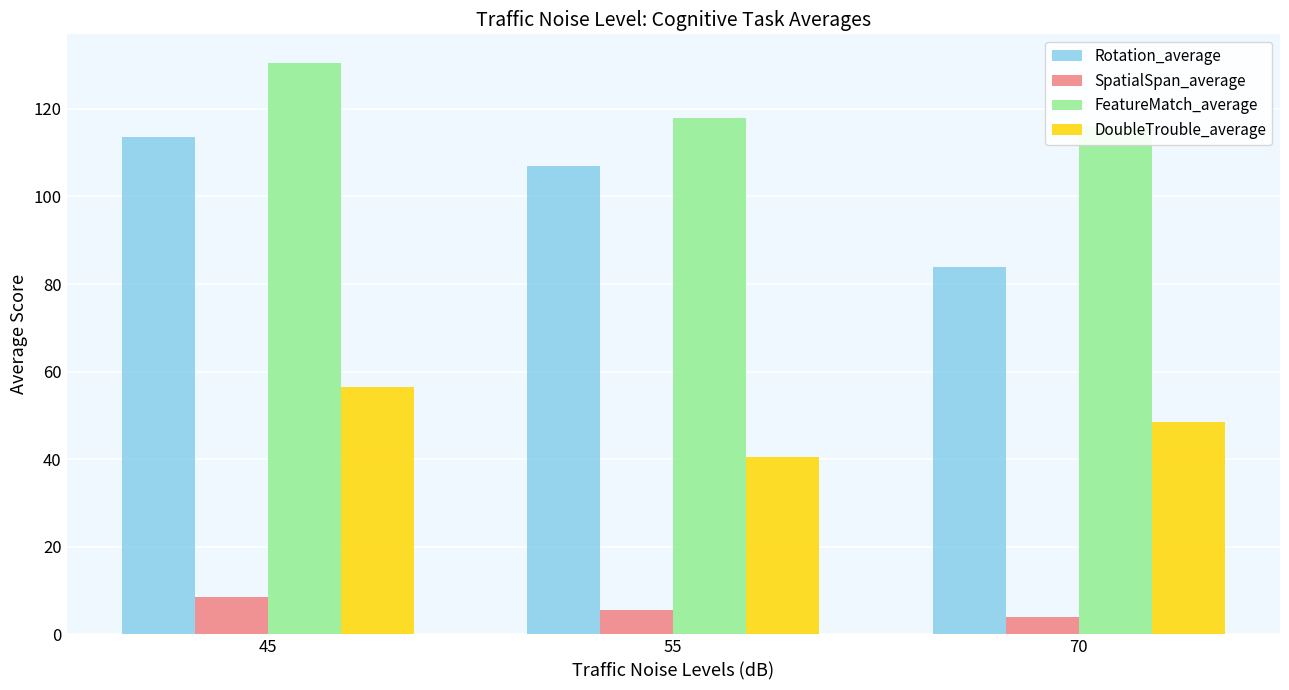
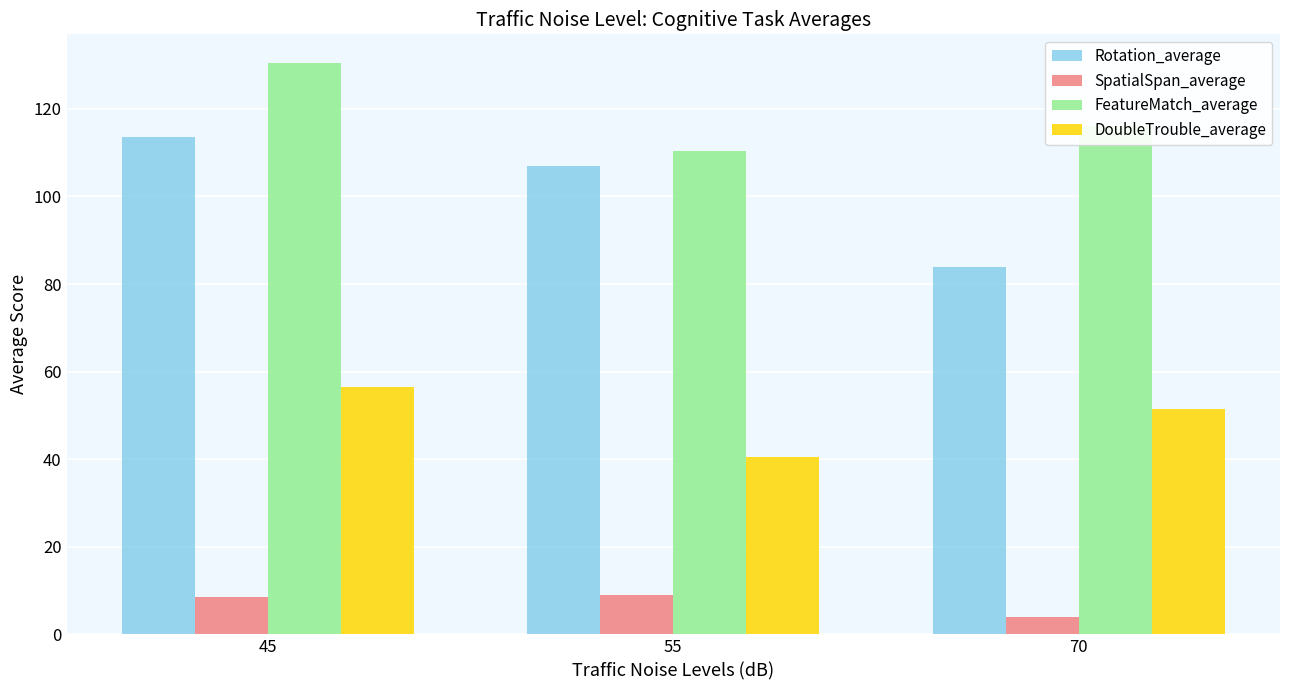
  {
    "Rotation_average": {
      "45": 114,
      "55": 107,
      "70": 84
    },
    "SpatialSpan_average": {
      "45": 9,
-     "55": 6,
+     "55": 9,
      "70": 4
    },
    "FeatureMatch_average": {
      "45": 131,
-     "55": 118
+     "55": 110
    },
    "DoubleTrouble_average": {
      "45": 56,
      "55": 41,
-     "70": 49
+     "70": 52
    }
  }
